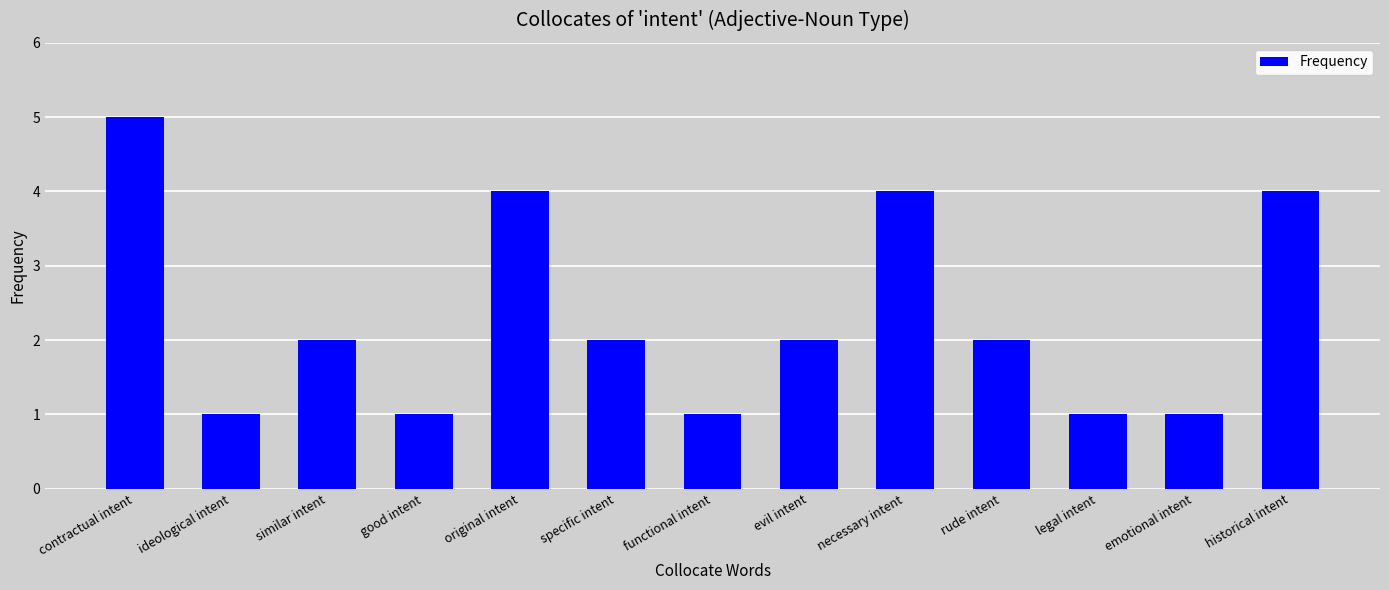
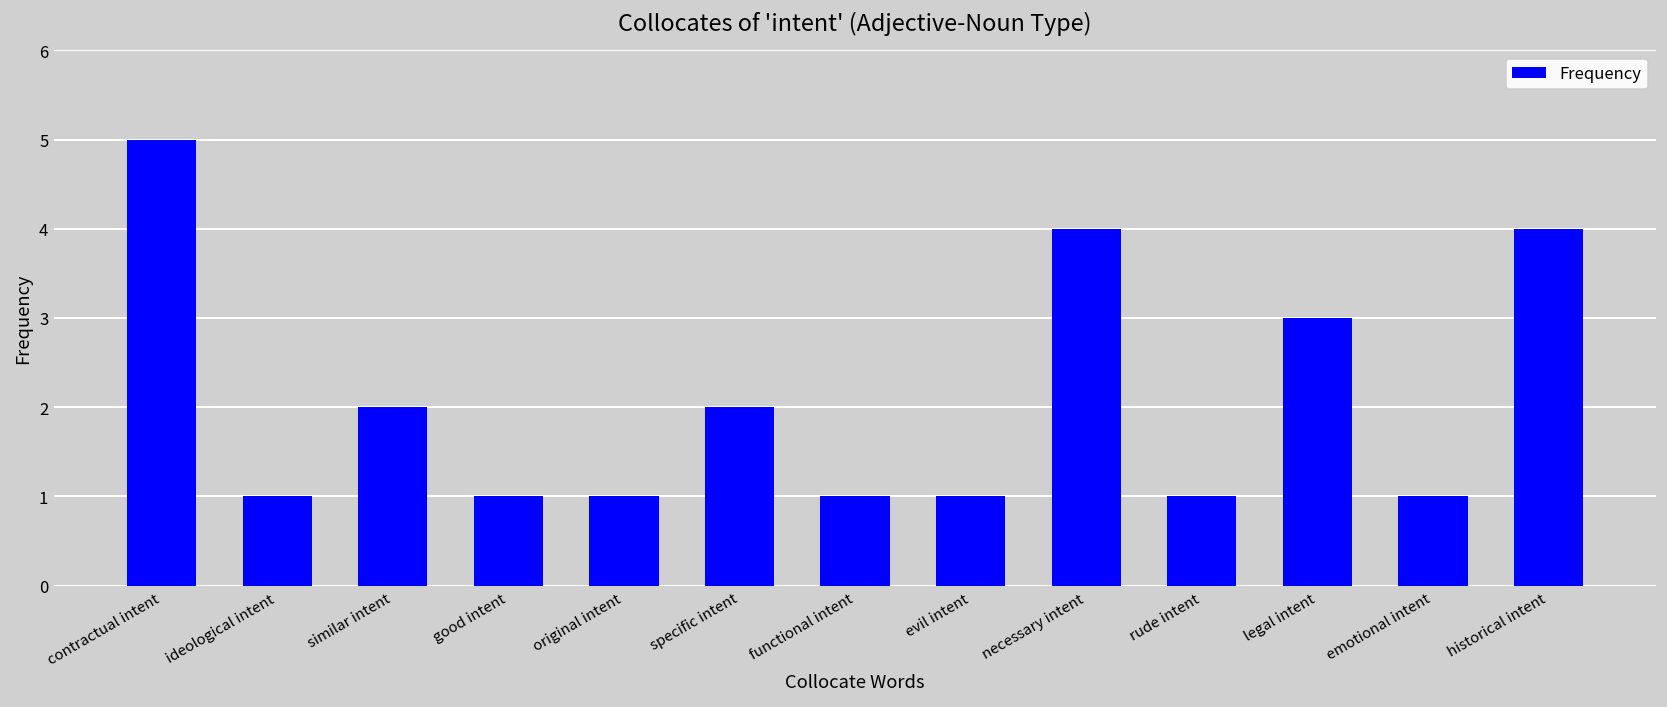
  {
    "contractual intent": 5,
    "ideological intent": 1,
    "similar intent": 2,
    "good intent": 1,
-   "original intent": 4,
+   "original intent": 1,
    "specific intent": 2,
    "functional intent": 1,
-   "evil intent": 2,
+   "evil intent": 1,
    "necessary intent": 4,
-   "rude intent": 2,
-   "legal intent": 1,
+   "rude intent": 1,
+   "legal intent": 3,
    "emotional intent": 1,
    "historical intent": 4
  }
